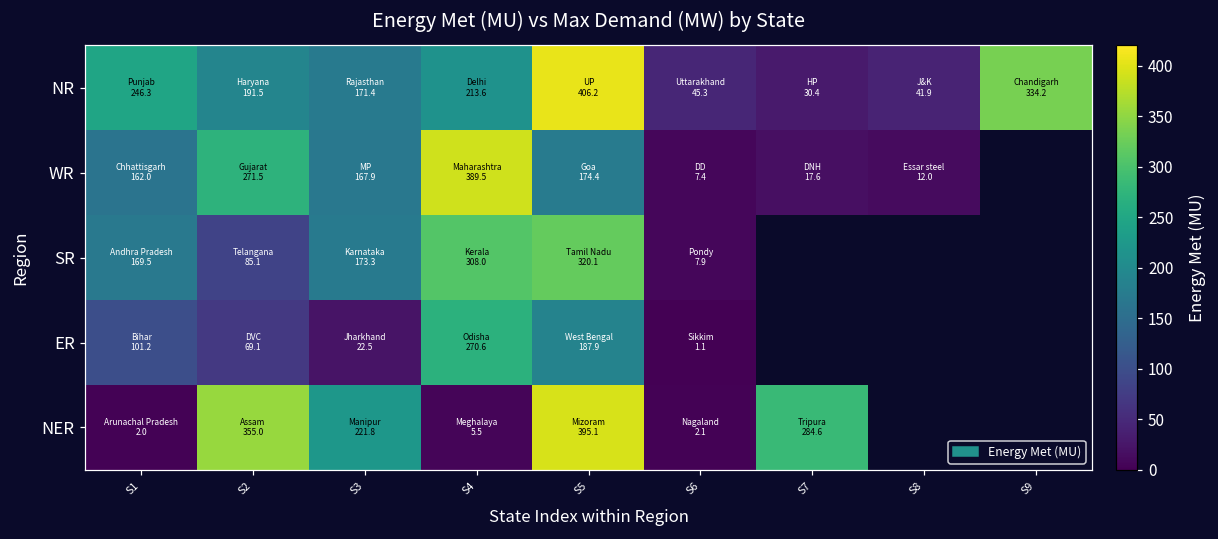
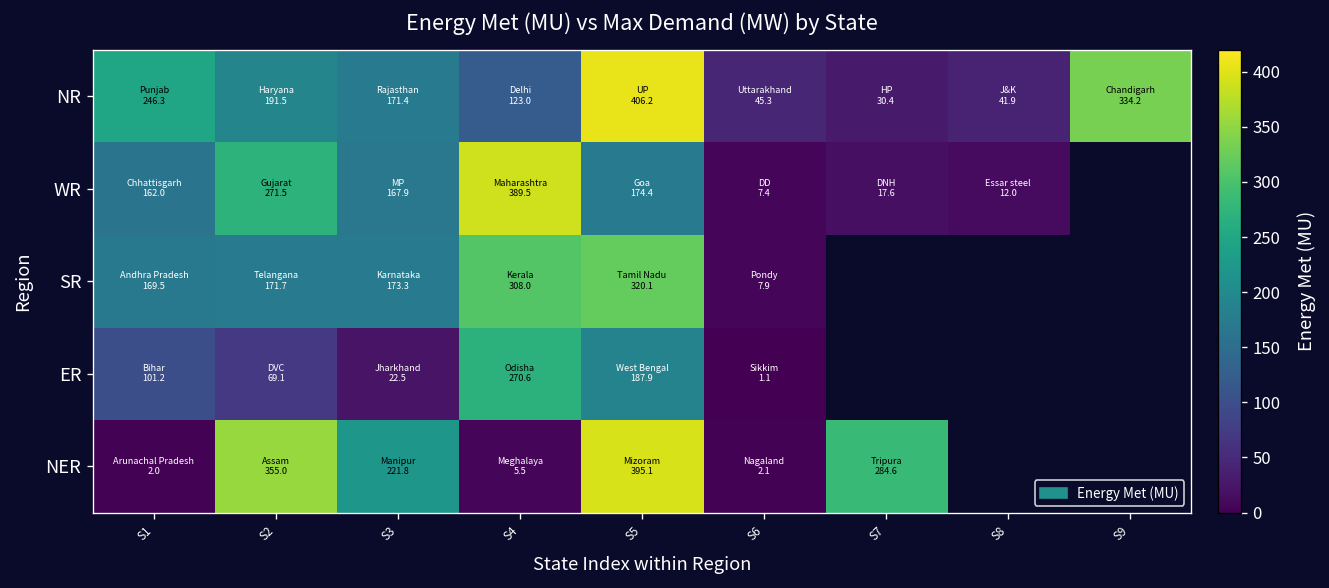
  {
    "NR": {
      "S1": 246.3,
      "S2": 191.5,
      "S3": 171.4,
-     "S4": 213.6,
+     "S4": 123.0,
      "S5": 406.2,
      "S6": 45.3,
      "S7": 30.4,
      "S8": 41.9,
      "S9": 334.2
    },
    "WR": {
      "S1": 162.0,
      "S2": 271.5,
      "S3": 167.9,
      "S4": 389.5,
      "S5": 174.4,
      "S6": 7.4,
      "S7": 17.6,
      "S8": 12.0
    },
    "SR": {
      "S1": 169.5,
-     "S2": 85.1,
+     "S2": 171.7,
      "S3": 173.3,
      "S4": 308.0,
      "S5": 320.1,
      "S6": 7.9
    },
    "ER": {
      "S1": 101.2,
      "S2": 69.1,
      "S3": 22.5,
      "S4": 270.6,
      "S5": 187.9,
      "S6": 1.1
    },
    "NER": {
      "S1": 2.0,
      "S2": 355.0,
      "S3": 221.8,
      "S4": 5.5,
      "S5": 395.1,
      "S6": 2.1,
      "S7": 284.6
    }
  }
